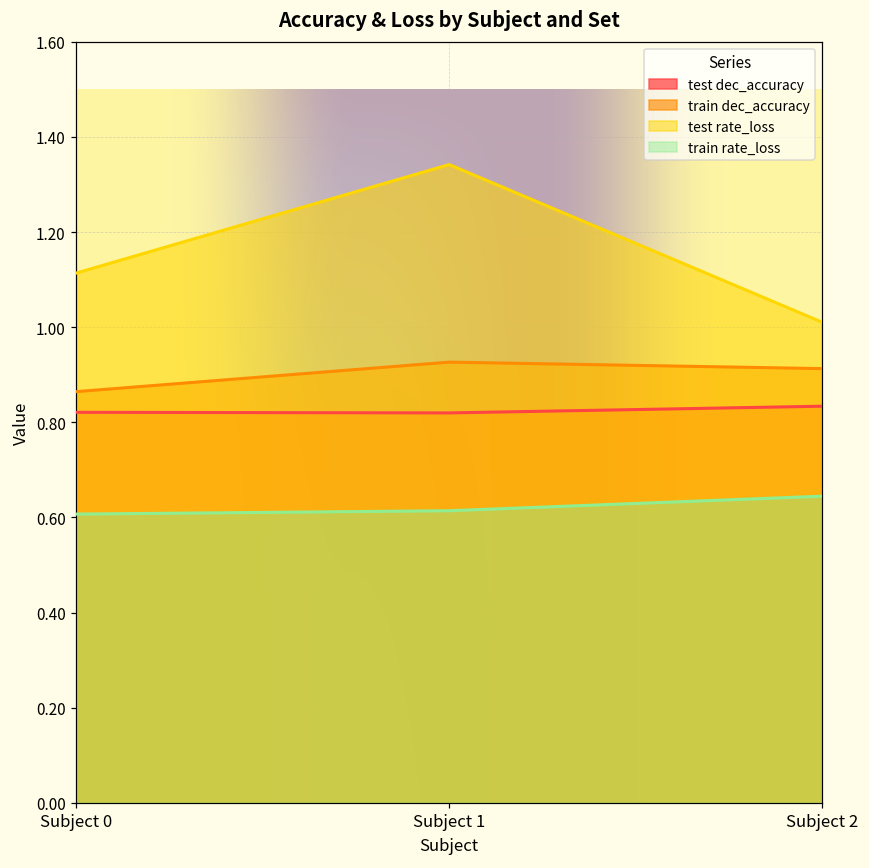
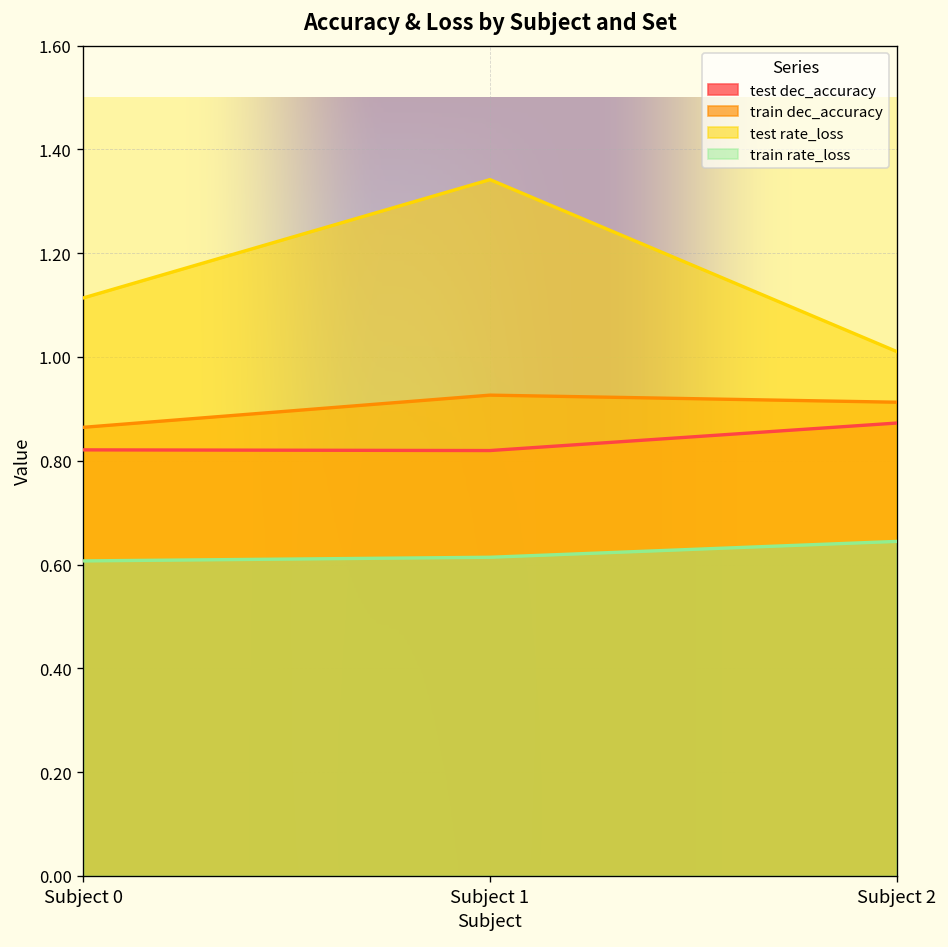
  {
    "test dec_accuracy": {
      "Subject 0": 0.82,
      "Subject 1": 0.82,
-     "Subject 2": 0.83
+     "Subject 2": 0.87
    },
    "train dec_accuracy": {
      "Subject 0": 0.86,
      "Subject 1": 0.93,
      "Subject 2": 0.91
    },
    "test rate_loss": {
      "Subject 0": 1.11,
      "Subject 1": 1.34,
      "Subject 2": 1.01
    },
    "train rate_loss": {
      "Subject 0": 0.61,
      "Subject 1": 0.61,
      "Subject 2": 0.64
    }
  }
